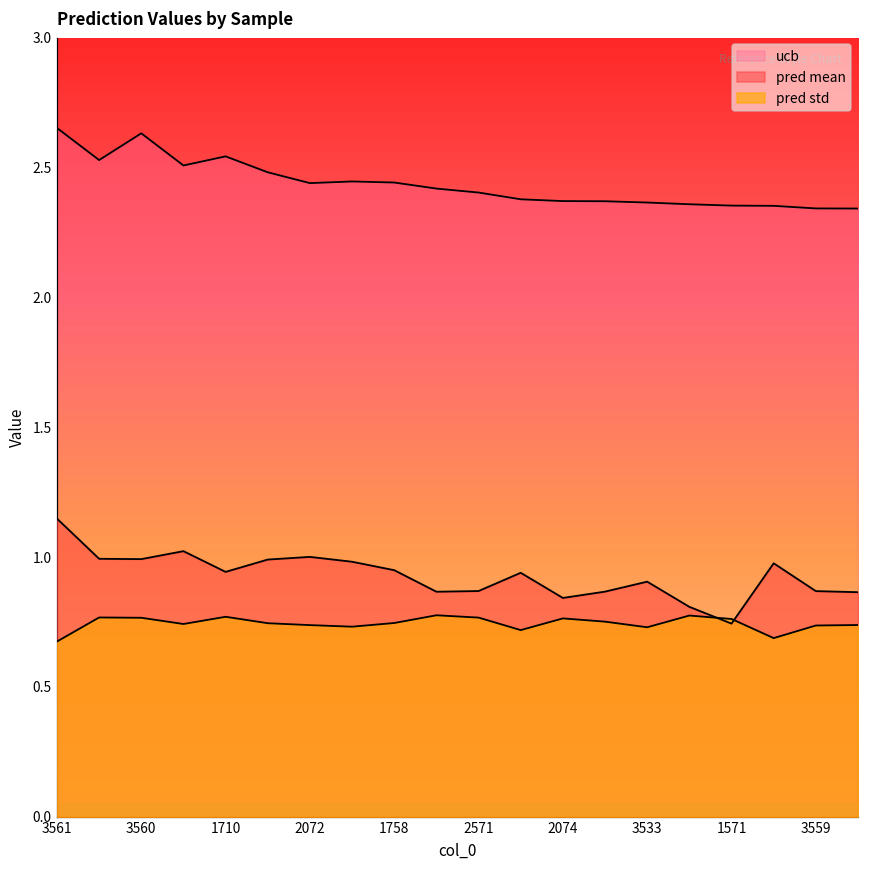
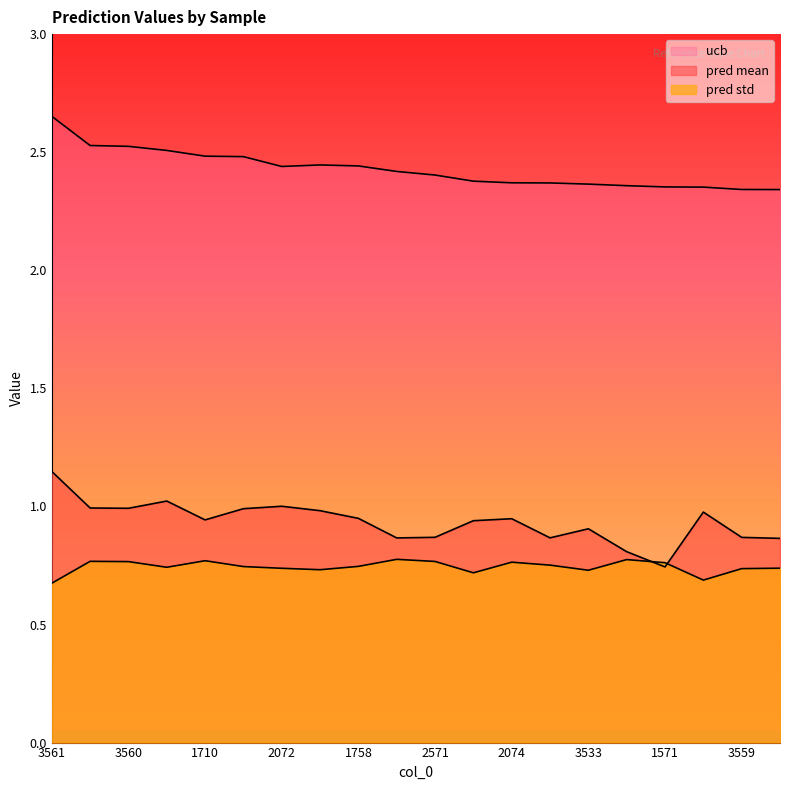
  {
    "ucb": {
      "3561": 2.65,
-     "3560": 2.63,
-     "1710": 2.54,
+     "3560": 2.52,
+     "1710": 2.48,
      "2072": 2.44,
      "1758": 2.44,
      "2571": 2.40,
      "2074": 2.37,
      "3533": 2.36,
      "1571": 2.35,
      "3559": 2.34
    },
    "pred mean": {
      "3561": 1.15,
      "3560": 0.99,
      "1710": 0.94,
      "2072": 1.00,
      "1758": 0.95,
      "2571": 0.87,
-     "2074": 0.84,
+     "2074": 0.95,
      "3533": 0.91,
      "1571": 0.74,
      "3559": 0.87
    },
    "pred std": {
      "3561": 0.67,
      "3560": 0.77,
      "1710": 0.77,
      "2072": 0.74,
      "1758": 0.75,
      "2571": 0.77,
      "2074": 0.76,
      "3533": 0.73,
      "1571": 0.76,
      "3559": 0.74
    }
  }
